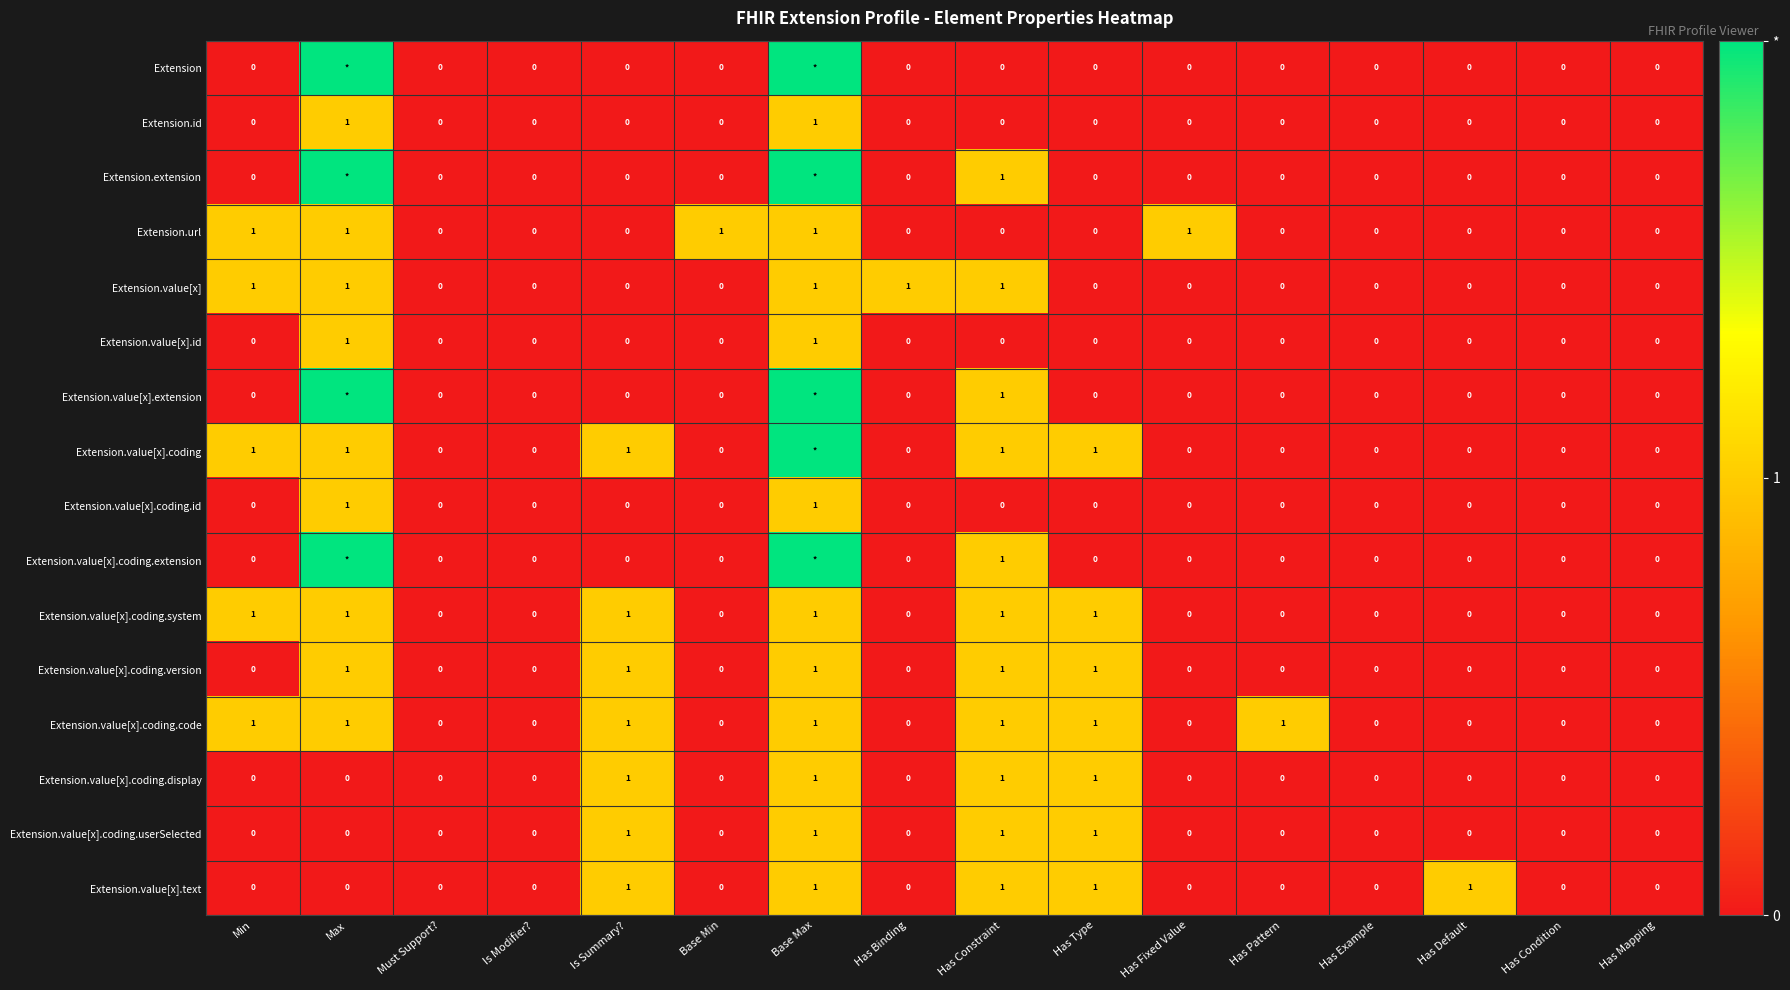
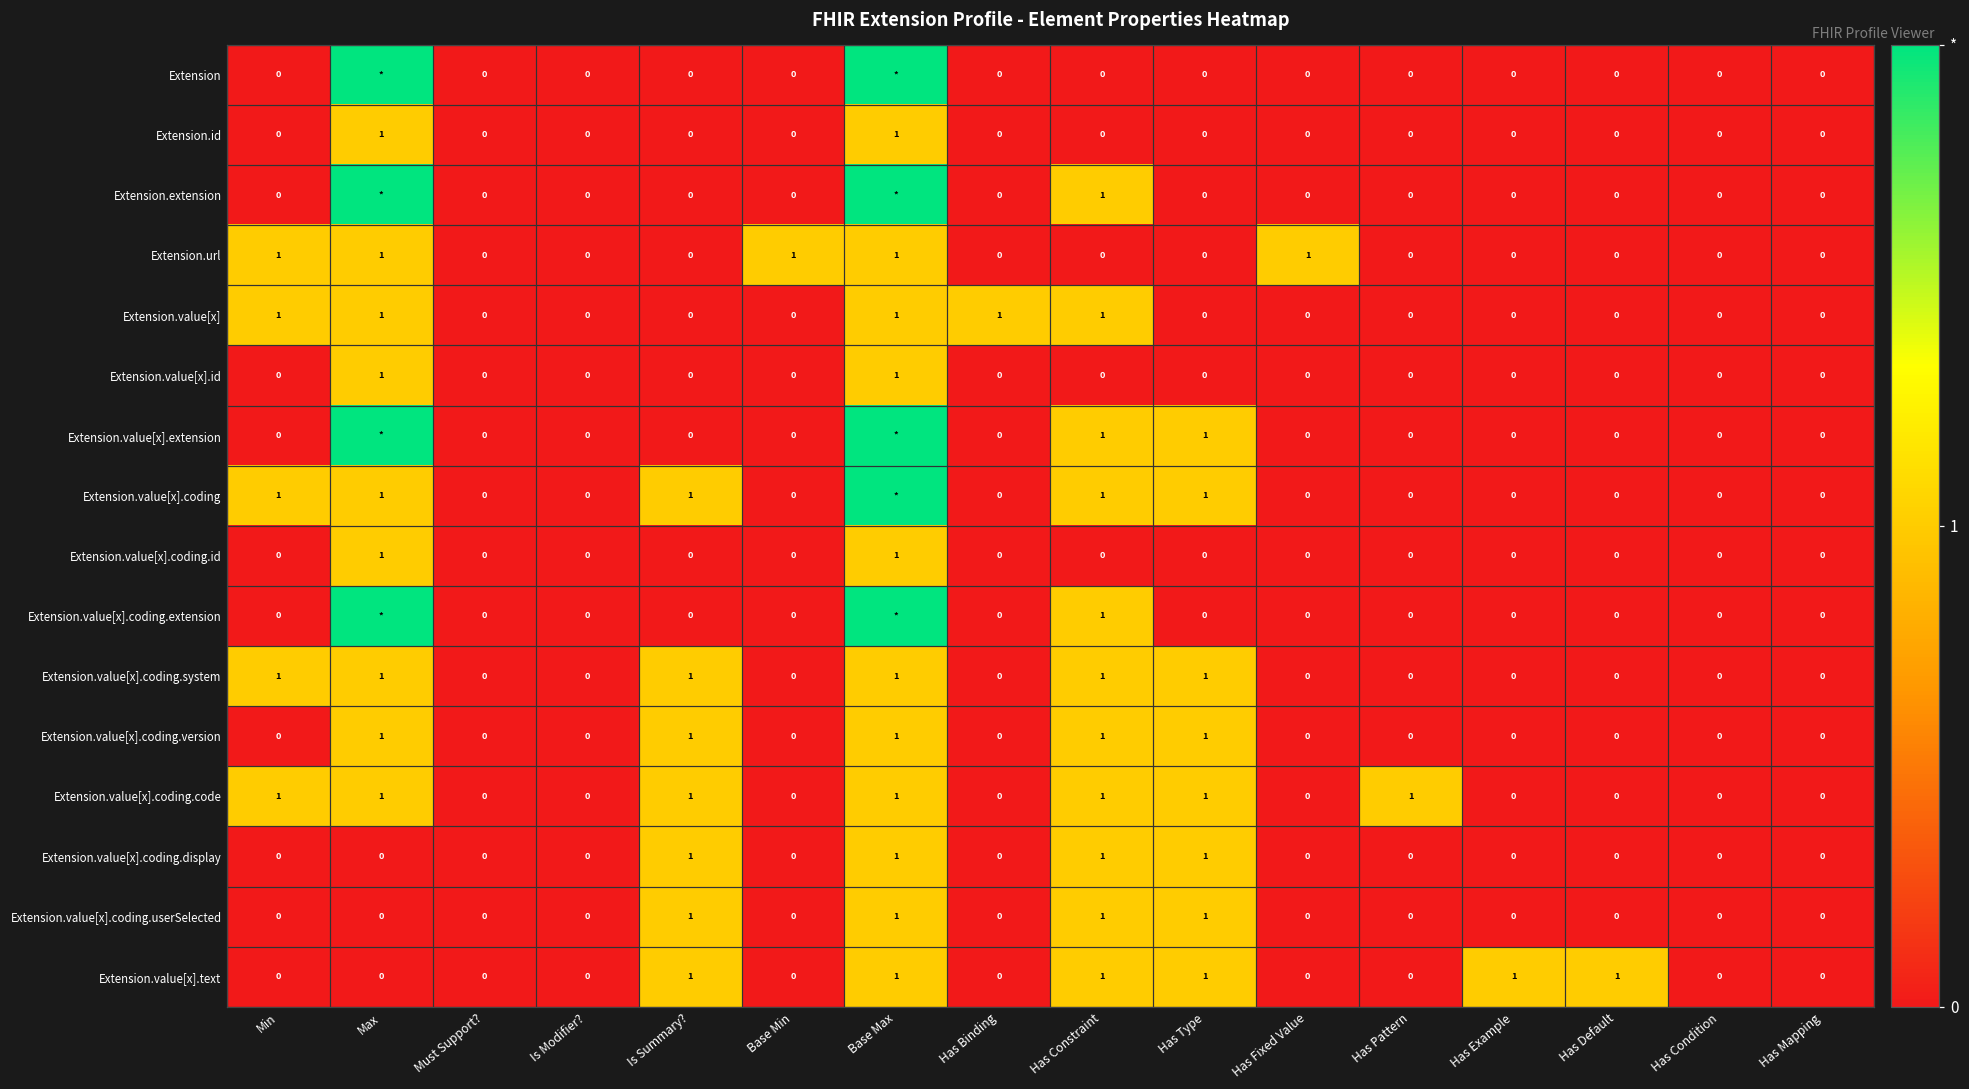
  {
    "Extension.value[x].extension": {
      "Min": 0,
      "Must Support?": 0,
      "Is Modifier?": 0,
      "Is Summary?": 0,
      "Base Min": 0,
      "Has Binding": 0,
      "Has Constraint": 1,
-     "Has Type": 0,
+     "Has Type": 1,
      "Has Fixed Value": 0,
      "Has Pattern": 0,
      "Has Example": 0,
      "Has Default": 0,
      "Has Condition": 0,
      "Has Mapping": 0
    },
    "Extension.value[x].text": {
      "Min": 0,
      "Max": 0,
      "Must Support?": 0,
      "Is Modifier?": 0,
      "Is Summary?": 1,
      "Base Min": 0,
      "Base Max": 1,
      "Has Binding": 0,
      "Has Constraint": 1,
      "Has Type": 1,
      "Has Fixed Value": 0,
      "Has Pattern": 0,
-     "Has Example": 0,
+     "Has Example": 1,
      "Has Default": 1,
      "Has Condition": 0,
      "Has Mapping": 0
    }
  }
